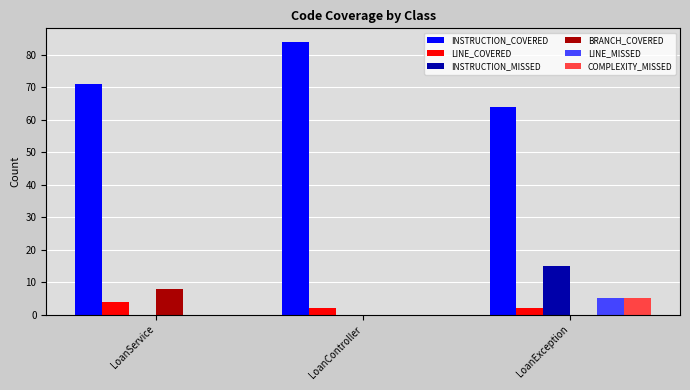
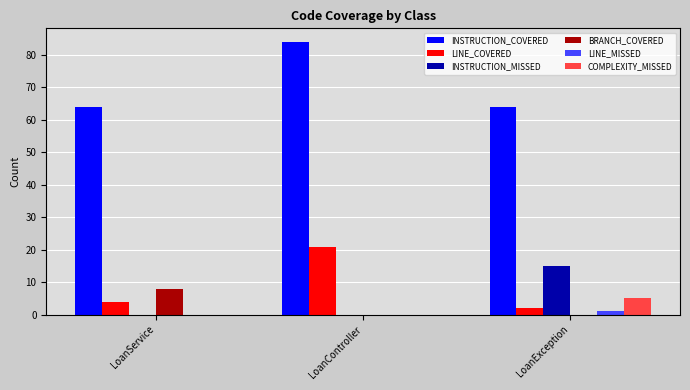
  {
    "INSTRUCTION_COVERED": {
-     "LoanService": 71,
+     "LoanService": 64,
      "LoanController": 84,
      "LoanException": 64
    },
    "LINE_COVERED": {
      "LoanService": 4,
-     "LoanController": 2,
+     "LoanController": 21,
      "LoanException": 2
    },
    "INSTRUCTION_MISSED": {
      "LoanService": 0,
      "LoanController": 0,
      "LoanException": 15
    },
    "BRANCH_COVERED": {
      "LoanService": 8,
      "LoanController": 0,
      "LoanException": 0
    },
    "LINE_MISSED": {
      "LoanService": 0,
      "LoanController": 0,
-     "LoanException": 5
+     "LoanException": 1
    },
    "COMPLEXITY_MISSED": {
      "LoanService": 0,
      "LoanController": 0,
      "LoanException": 5
    }
  }
